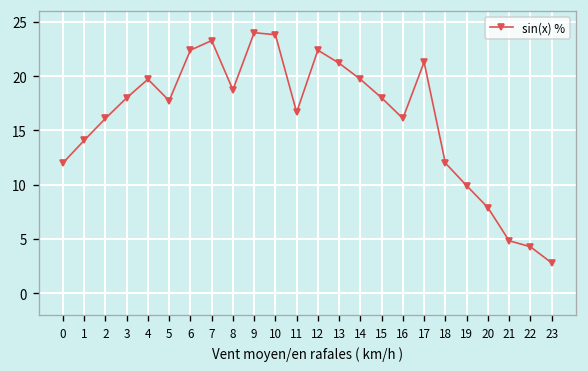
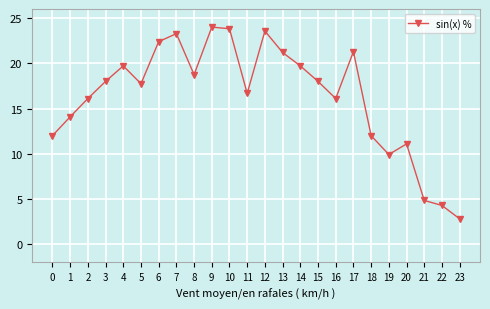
  {
    "0": 12,
    "1": 14,
    "2": 16,
    "3": 18,
    "4": 20,
    "5": 18,
    "6": 22,
    "7": 23,
    "8": 19,
    "9": 24,
    "10": 24,
    "11": 17,
-   "12": 22,
+   "12": 24,
    "13": 21,
    "14": 20,
    "15": 18,
    "16": 16,
    "17": 21,
    "18": 12,
    "19": 10,
-   "20": 8,
+   "20": 11,
    "21": 5,
    "22": 4,
    "23": 3
  }
